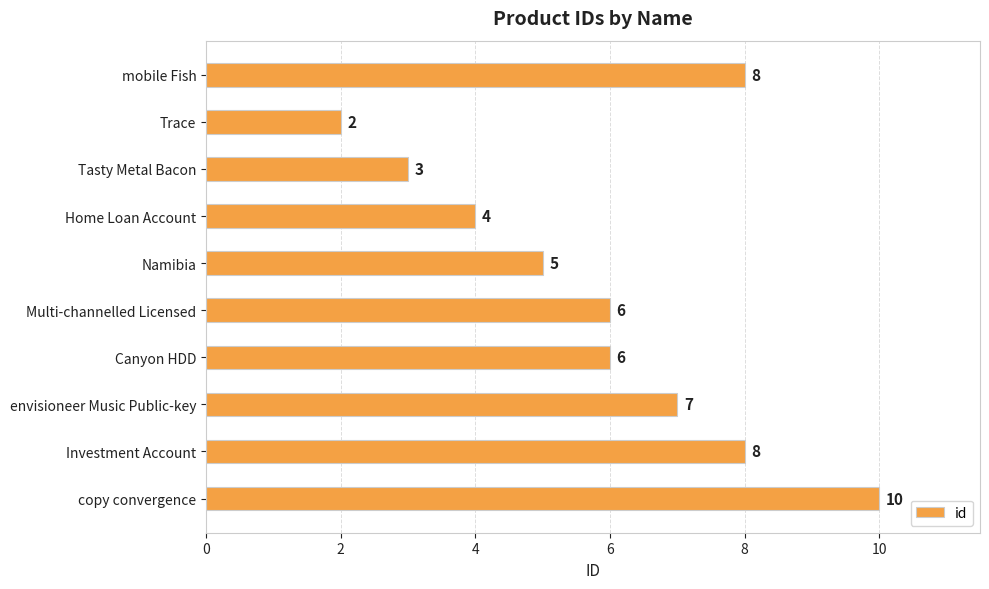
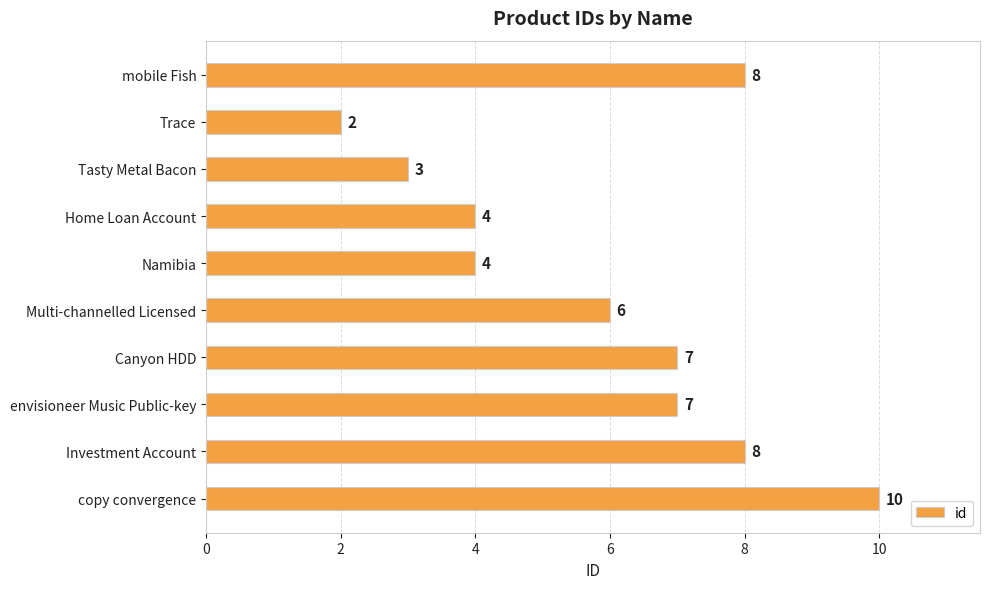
  {
    "mobile Fish": 8,
    "Trace": 2,
    "Tasty Metal Bacon": 3,
    "Home Loan Account": 4,
-   "Namibia": 5,
+   "Namibia": 4,
    "Multi-channelled Licensed": 6,
-   "Canyon HDD": 6,
+   "Canyon HDD": 7,
    "envisioneer Music Public-key": 7,
    "Investment Account": 8,
    "copy convergence": 10
  }
